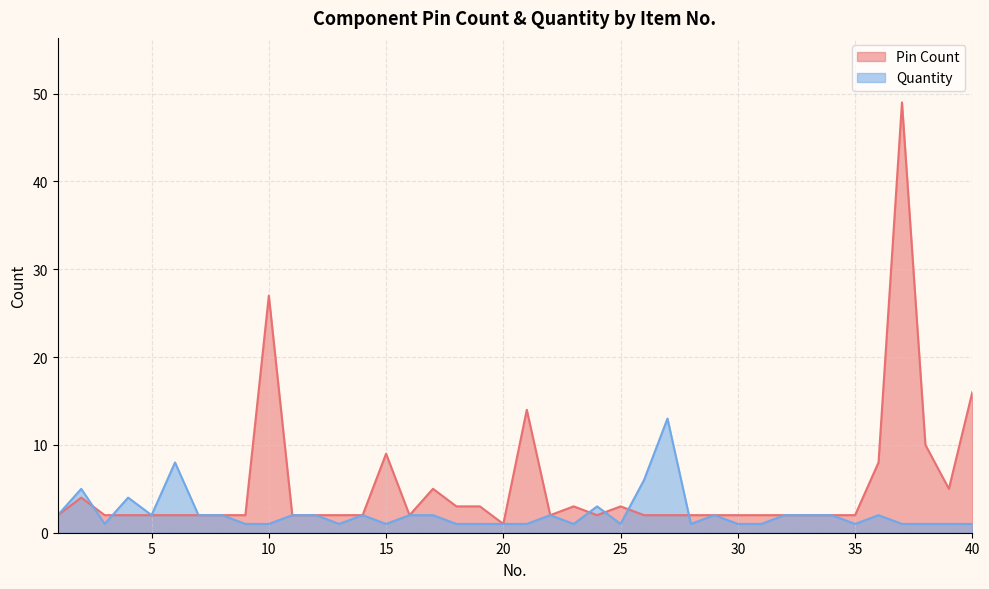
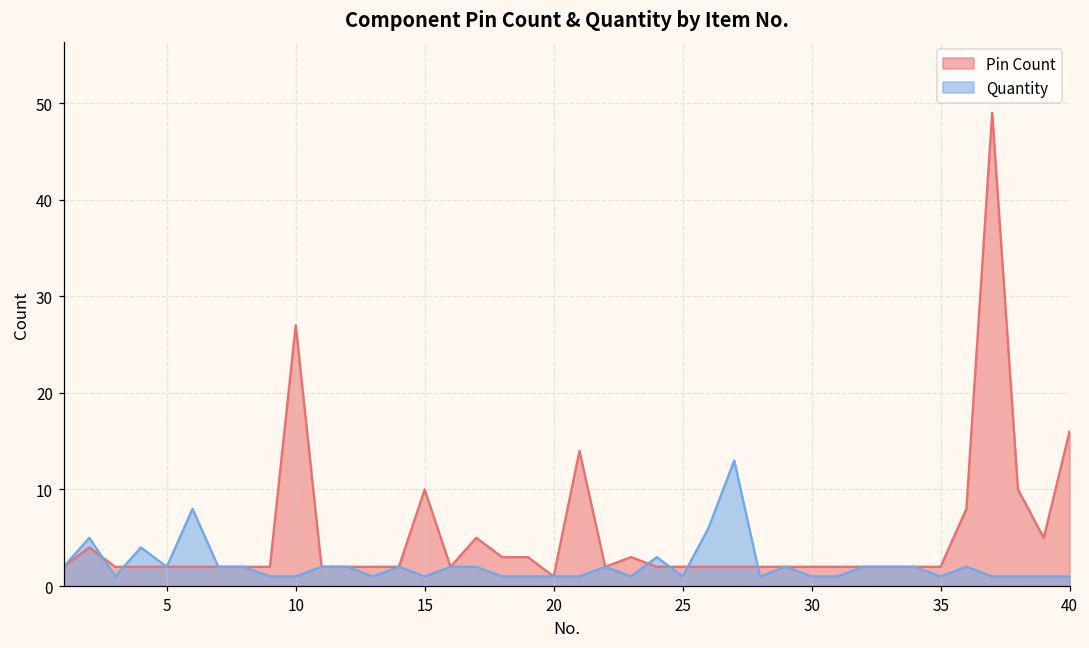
  {
    "Pin Count": {
      "10": 27,
-     "15": 9,
-     "25": 3,
+     "15": 10,
+     "25": 2,
      "30": 2,
      "35": 2,
      "40": 16
    },
    "Quantity": {
      "10": 1,
      "15": 1,
      "25": 1,
      "30": 1,
      "35": 1,
      "40": 1
    }
  }
